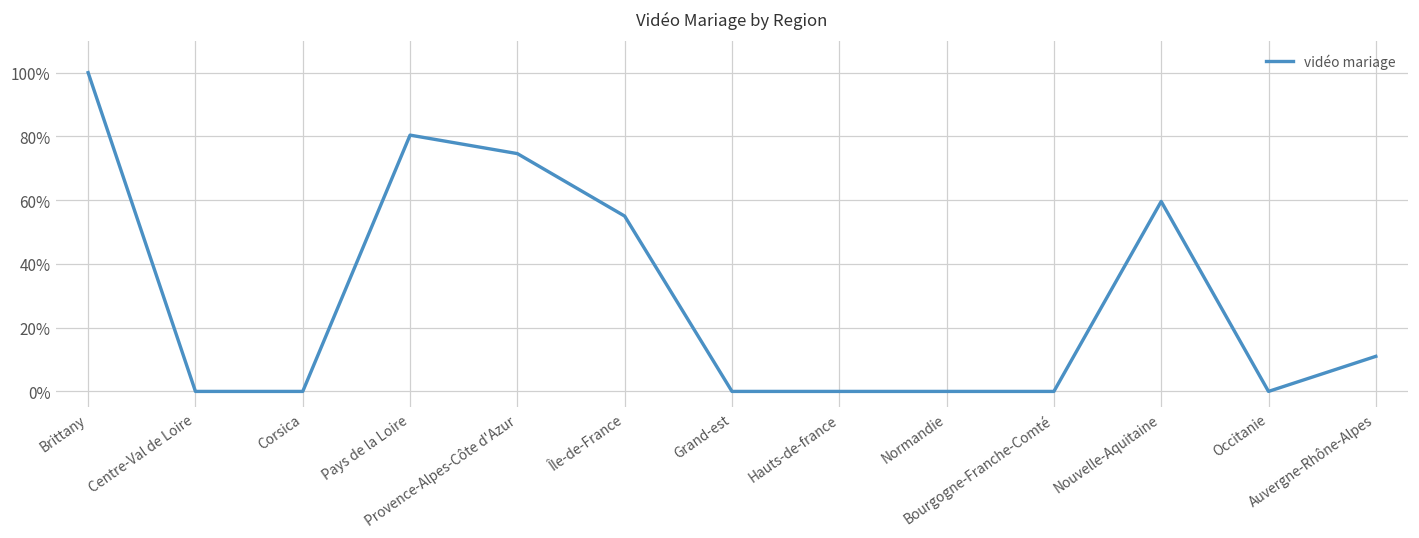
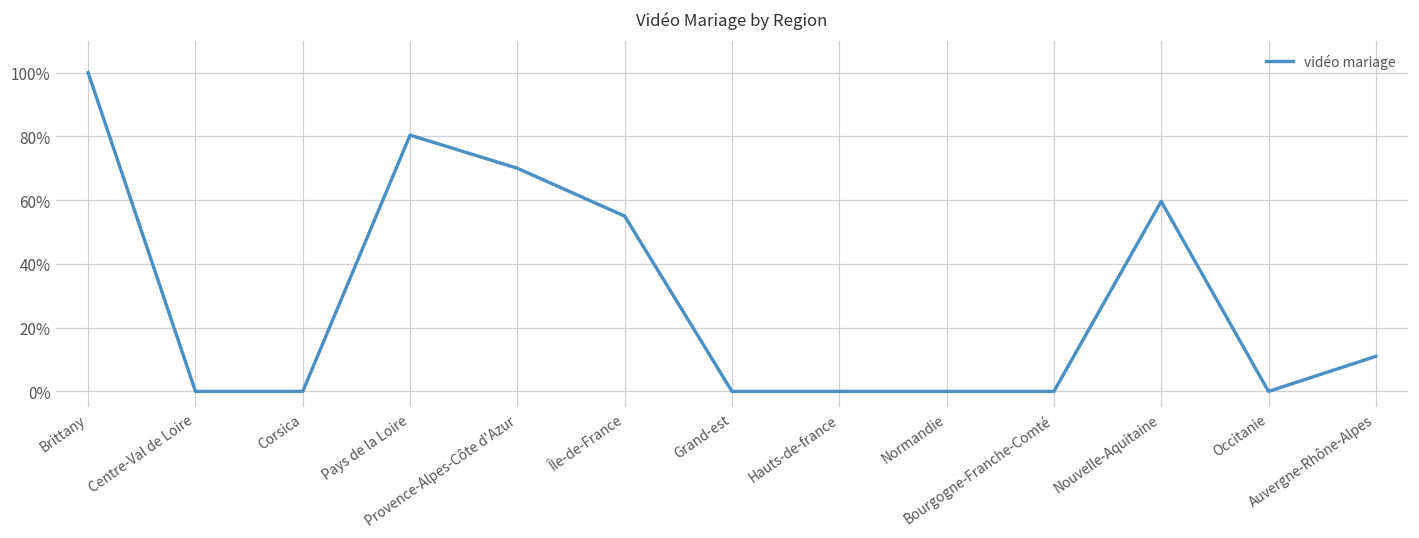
  {
    "Brittany": "100%",
    "Centre-Val de Loire": "0%",
    "Corsica": "0%",
    "Pays de la Loire": "80%",
-   "Provence-Alpes-Côte d'Azur": "75%",
+   "Provence-Alpes-Côte d'Azur": "70%",
    "Île-de-France": "55%",
    "Grand-est": "0%",
    "Hauts-de-france": "0%",
    "Normandie": "0%",
    "Bourgogne-Franche-Comté": "0%",
    "Nouvelle-Aquitaine": "60%",
    "Occitanie": "0%",
    "Auvergne-Rhône-Alpes": "11%"
  }
